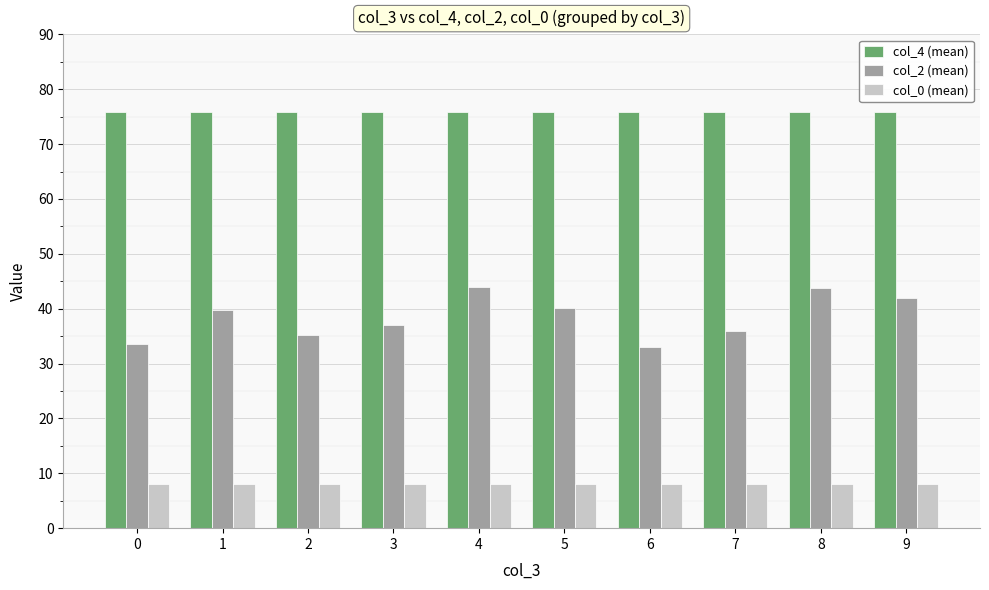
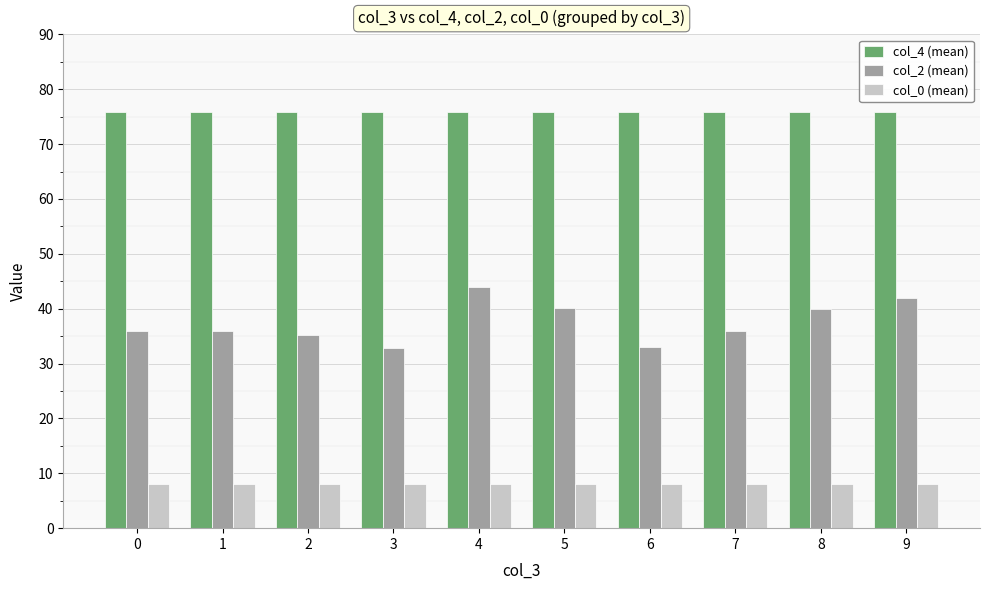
  {
    "col_4 (mean)": {
      "0": 76,
      "1": 76,
      "2": 76,
      "3": 76,
      "4": 76,
      "5": 76,
      "6": 76,
      "7": 76,
      "8": 76,
      "9": 76
    },
    "col_2 (mean)": {
-     "0": 34,
-     "1": 40,
+     "0": 36,
+     "1": 36,
      "2": 35,
-     "3": 37,
+     "3": 33,
      "4": 44,
      "5": 40,
      "6": 33,
      "7": 36,
-     "8": 44,
+     "8": 40,
      "9": 42
    },
    "col_0 (mean)": {
      "0": 8,
      "1": 8,
      "2": 8,
      "3": 8,
      "4": 8,
      "5": 8,
      "6": 8,
      "7": 8,
      "8": 8,
      "9": 8
    }
  }
